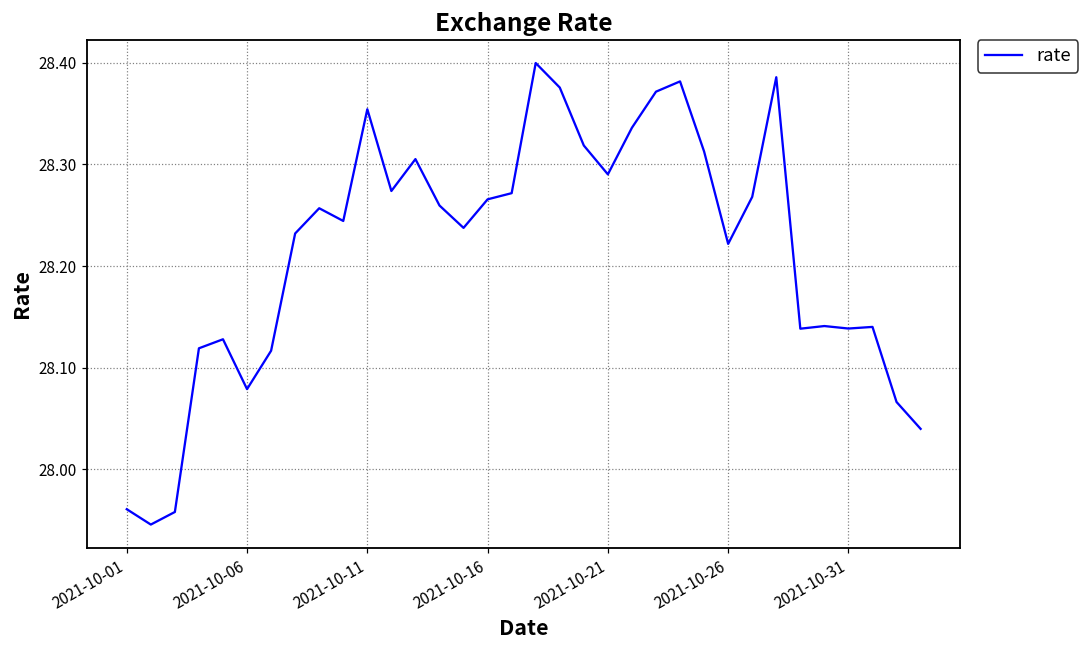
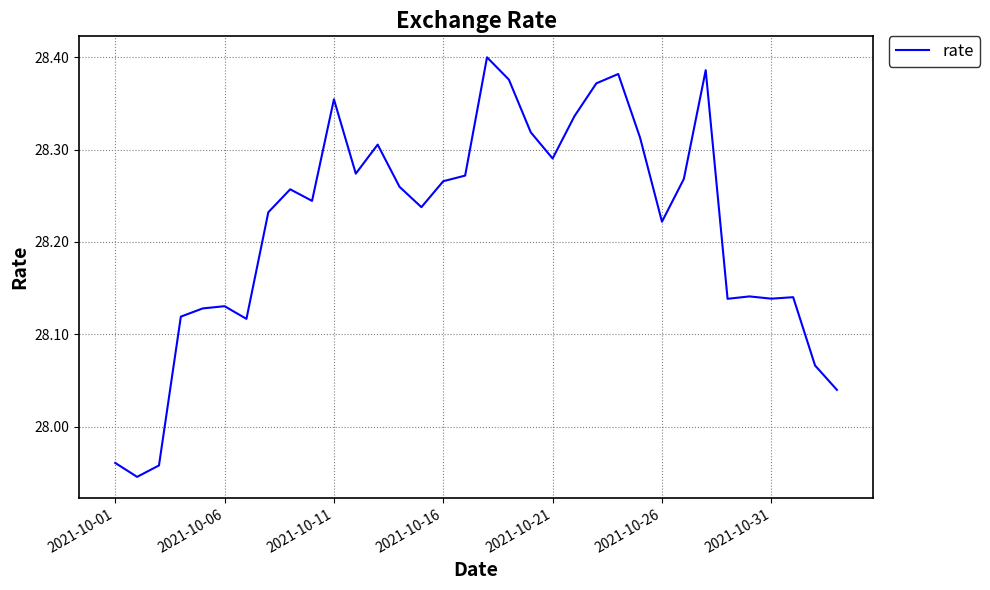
  {
    "2021-10-01": 27.96,
-   "2021-10-06": 28.08,
+   "2021-10-06": 28.13,
    "2021-10-11": 28.35,
    "2021-10-16": 28.27,
    "2021-10-21": 28.29,
    "2021-10-26": 28.22,
    "2021-10-31": 28.14
  }
